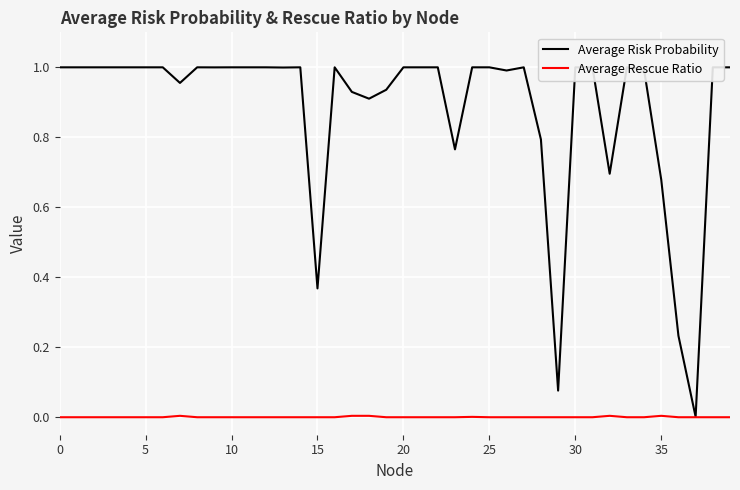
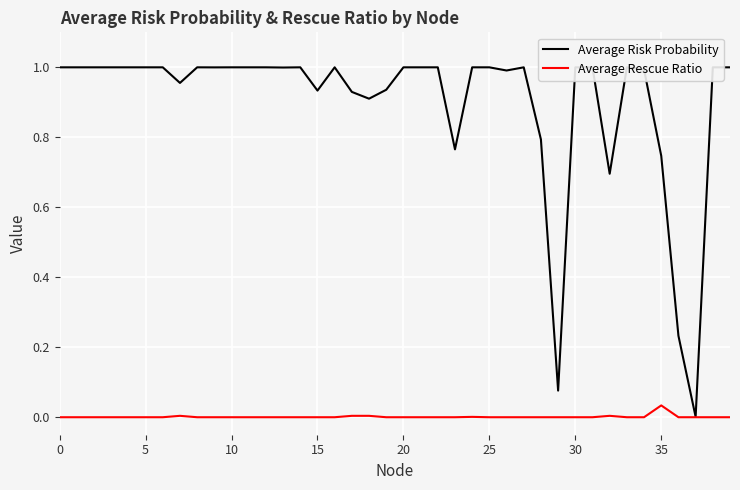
  {
    "Average Risk Probability": {
      "0": 1.00,
      "5": 1.00,
      "10": 1.00,
-     "15": 0.37,
+     "15": 0.93,
      "20": 1.00,
      "25": 1.00,
-     "35": 0.68
+     "35": 0.75
    },
    "Average Rescue Ratio": {
      "0": 0.00,
      "5": 0.00,
      "10": 0.00,
      "15": 0.00,
      "20": 0.00,
      "25": 0.00,
      "30": 0.00,
-     "35": 0.00
+     "35": 0.03
    }
  }
